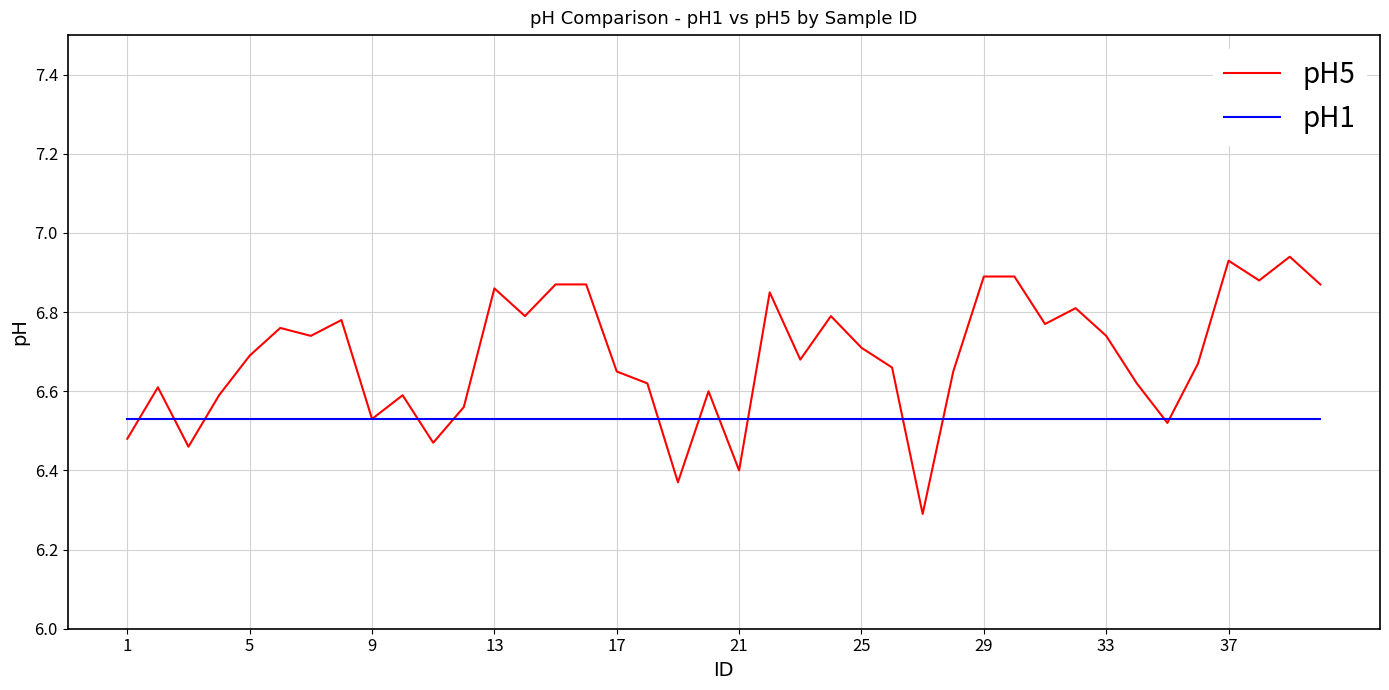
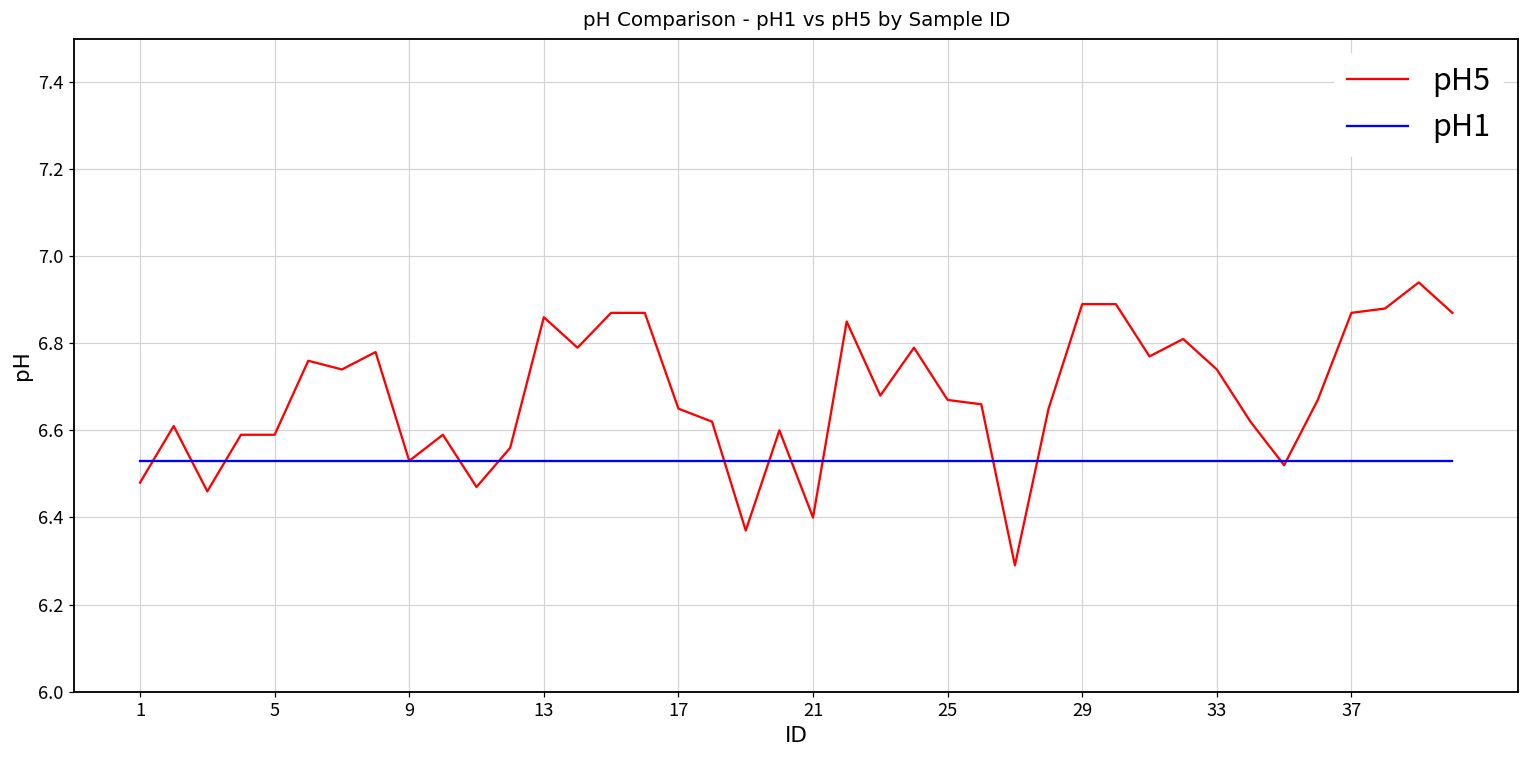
  {
    "pH5": {
      "1": 6.48,
-     "5": 6.69,
+     "5": 6.59,
      "13": 6.86,
      "17": 6.65,
      "21": 6.40,
-     "25": 6.71,
+     "25": 6.67,
      "29": 6.89,
      "33": 6.74,
-     "37": 6.93
+     "37": 6.87
    },
    "pH1": {
      "1": 6.53,
      "5": 6.53,
      "13": 6.53,
      "17": 6.53,
      "21": 6.53,
      "25": 6.53,
      "29": 6.53,
      "33": 6.53,
      "37": 6.53
    }
  }
